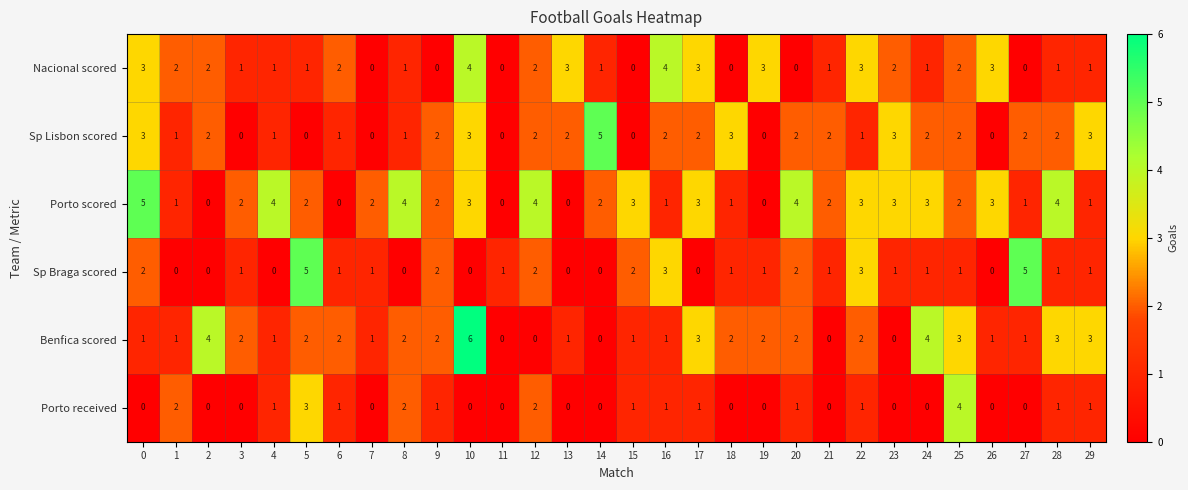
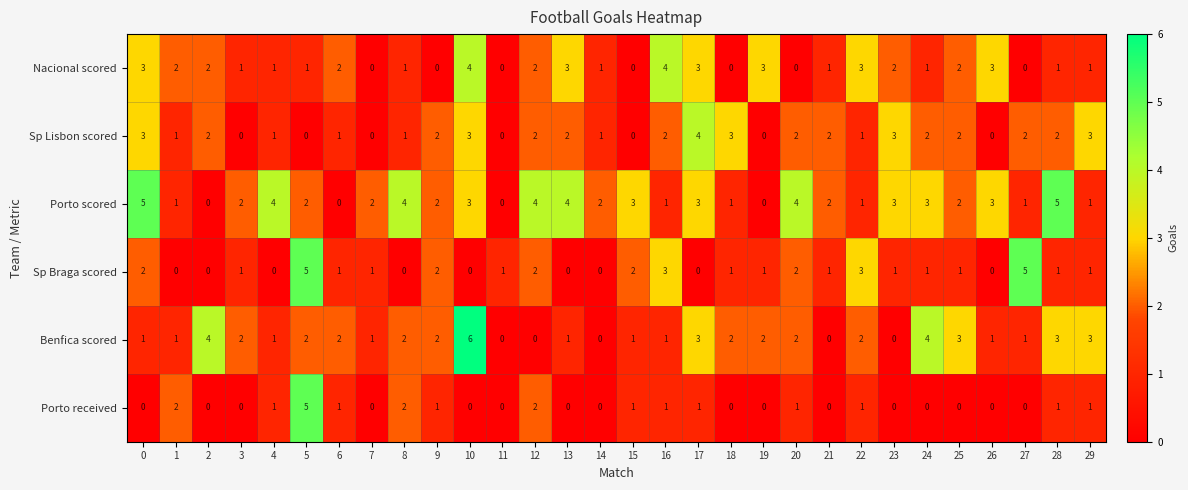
  {
    "Nacional scored": {
      "0": 3,
      "1": 2,
      "2": 2,
      "3": 1,
      "4": 1,
      "5": 1,
      "6": 2,
      "7": 0,
      "8": 1,
      "9": 0,
      "10": 4,
      "11": 0,
      "12": 2,
      "13": 3,
      "14": 1,
      "15": 0,
      "16": 4,
      "17": 3,
      "18": 0,
      "19": 3,
      "20": 0,
      "21": 1,
      "22": 3,
      "23": 2,
      "24": 1,
      "25": 2,
      "26": 3,
      "27": 0,
      "28": 1,
      "29": 1
    },
    "Sp Lisbon scored": {
      "0": 3,
      "1": 1,
      "2": 2,
      "3": 0,
      "4": 1,
      "5": 0,
      "6": 1,
      "7": 0,
      "8": 1,
      "9": 2,
      "10": 3,
      "11": 0,
      "12": 2,
      "13": 2,
-     "14": 5,
+     "14": 1,
      "15": 0,
      "16": 2,
-     "17": 2,
+     "17": 4,
      "18": 3,
      "19": 0,
      "20": 2,
      "21": 2,
      "22": 1,
      "23": 3,
      "24": 2,
      "25": 2,
      "26": 0,
      "27": 2,
      "28": 2,
      "29": 3
    },
    "Porto scored": {
      "0": 5,
      "1": 1,
      "2": 0,
      "3": 2,
      "4": 4,
      "5": 2,
      "6": 0,
      "7": 2,
      "8": 4,
      "9": 2,
      "10": 3,
      "11": 0,
      "12": 4,
-     "13": 0,
+     "13": 4,
      "14": 2,
      "15": 3,
      "16": 1,
      "17": 3,
      "18": 1,
      "19": 0,
      "20": 4,
      "21": 2,
-     "22": 3,
+     "22": 1,
      "23": 3,
      "24": 3,
      "25": 2,
      "26": 3,
      "27": 1,
-     "28": 4,
+     "28": 5,
      "29": 1
    },
    "Sp Braga scored": {
      "0": 2,
      "1": 0,
      "2": 0,
      "3": 1,
      "4": 0,
      "5": 5,
      "6": 1,
      "7": 1,
      "8": 0,
      "9": 2,
      "10": 0,
      "11": 1,
      "12": 2,
      "13": 0,
      "14": 0,
      "15": 2,
      "16": 3,
      "17": 0,
      "18": 1,
      "19": 1,
      "20": 2,
      "21": 1,
      "22": 3,
      "23": 1,
      "24": 1,
      "25": 1,
      "26": 0,
      "27": 5,
      "28": 1,
      "29": 1
    },
    "Benfica scored": {
      "0": 1,
      "1": 1,
      "2": 4,
      "3": 2,
      "4": 1,
      "5": 2,
      "6": 2,
      "7": 1,
      "8": 2,
      "9": 2,
      "10": 6,
      "11": 0,
      "12": 0,
      "13": 1,
      "14": 0,
      "15": 1,
      "16": 1,
      "17": 3,
      "18": 2,
      "19": 2,
      "20": 2,
      "21": 0,
      "22": 2,
      "23": 0,
      "24": 4,
      "25": 3,
      "26": 1,
      "27": 1,
      "28": 3,
      "29": 3
    },
    "Porto received": {
      "0": 0,
      "1": 2,
      "2": 0,
      "3": 0,
      "4": 1,
-     "5": 3,
+     "5": 5,
      "6": 1,
      "7": 0,
      "8": 2,
      "9": 1,
      "10": 0,
      "11": 0,
      "12": 2,
      "13": 0,
      "14": 0,
      "15": 1,
      "16": 1,
      "17": 1,
      "18": 0,
      "19": 0,
      "20": 1,
      "21": 0,
      "22": 1,
      "23": 0,
      "24": 0,
-     "25": 4,
+     "25": 0,
      "26": 0,
      "27": 0,
      "28": 1,
      "29": 1
    }
  }
